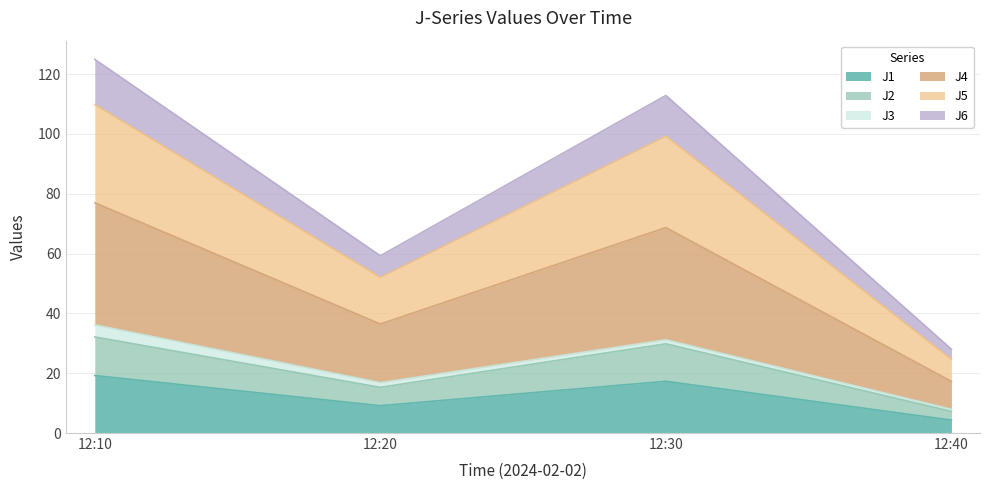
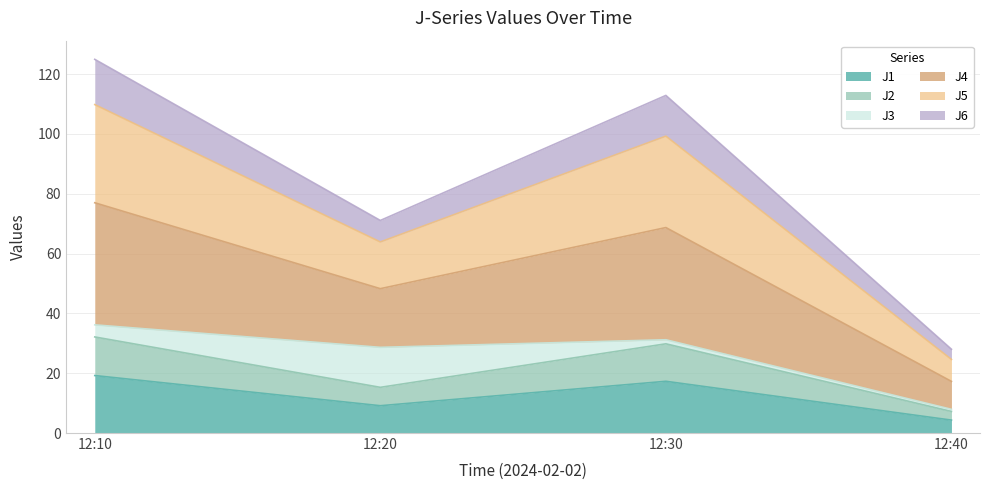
  {
    "J3": {
      "12:10": 4,
-     "12:20": 2,
+     "12:20": 13,
      "12:30": 1
    }
  }
